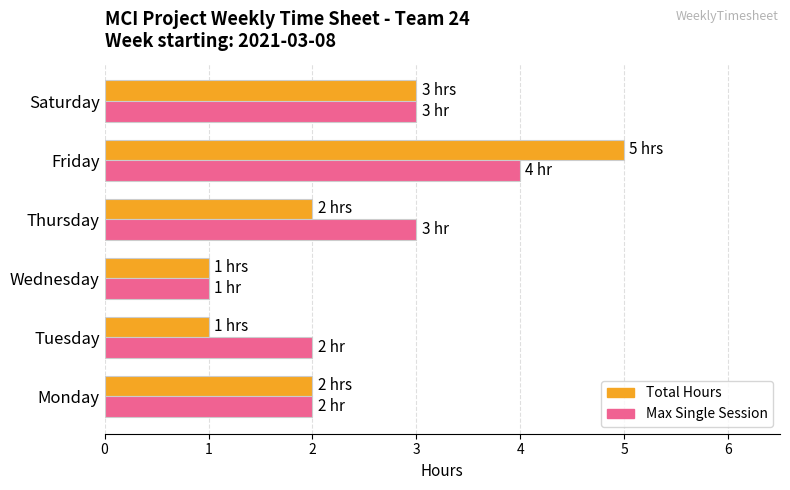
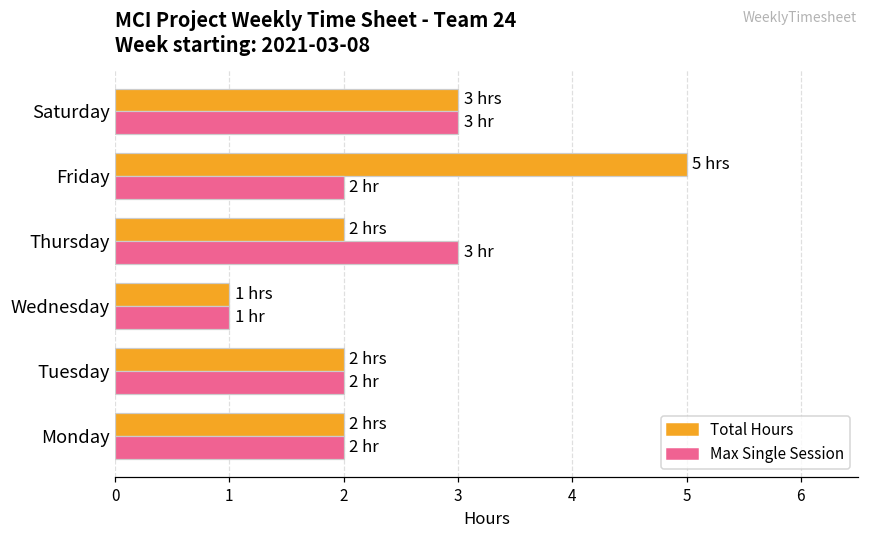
  {
    "Total Hours": {
      "Saturday": 3,
      "Friday": 5,
      "Thursday": 2,
      "Wednesday": 1,
-     "Tuesday": 1,
+     "Tuesday": 2,
      "Monday": 2
    },
    "Max Single Session": {
      "Saturday": 3,
-     "Friday": 4,
+     "Friday": 2,
      "Thursday": 3,
      "Wednesday": 1,
      "Tuesday": 2,
      "Monday": 2
    }
  }
